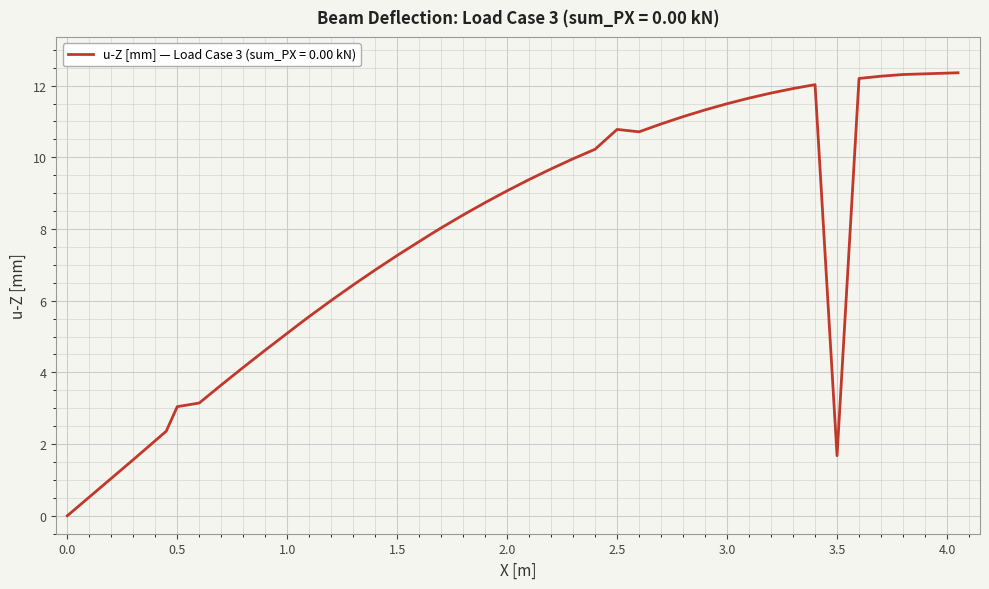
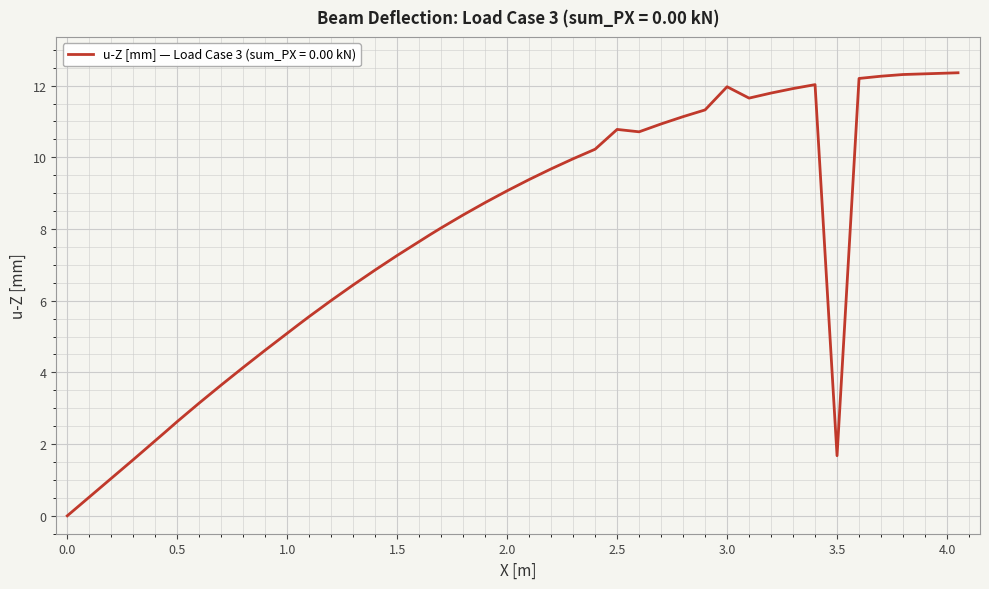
  {
    "0.0": 0.0,
-   "0.5": 3.0,
+   "0.5": 2.6,
    "1.5": 7.3,
    "2.0": 9.1,
    "2.5": 10.8,
-   "3.0": 11.5,
+   "3.0": 12.0,
    "3.5": 1.7
  }
